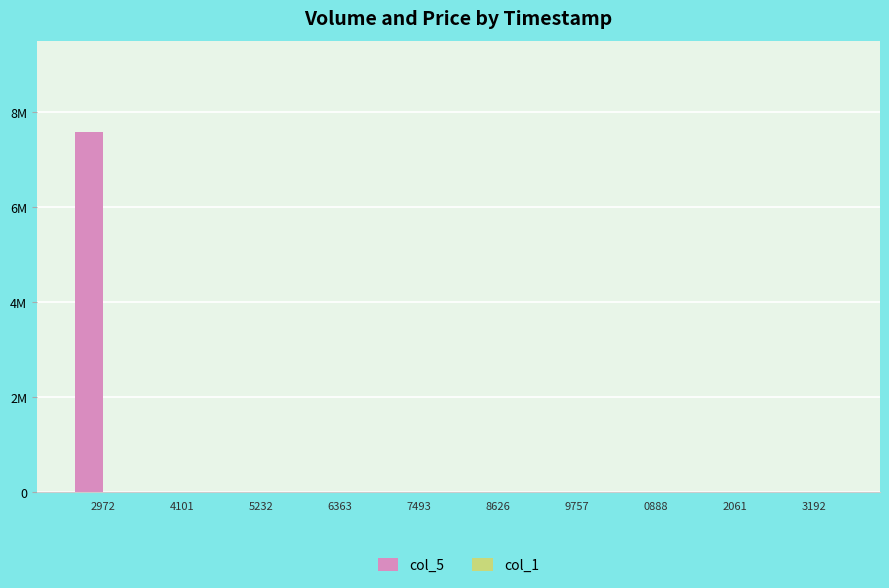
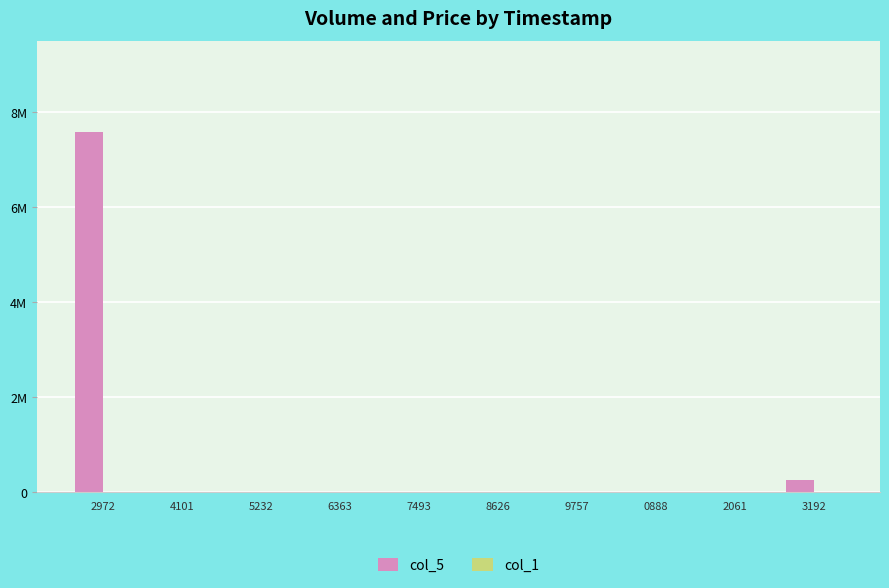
  {
    "col_5": {
      "2972": 7600000,
      "4101": 0,
      "5232": 0,
      "6363": 0,
      "7493": 0,
      "8626": 0,
      "9757": 0,
      "0888": 0,
      "2061": 0,
-     "3192": 0
+     "3192": 300000
    }
  }
